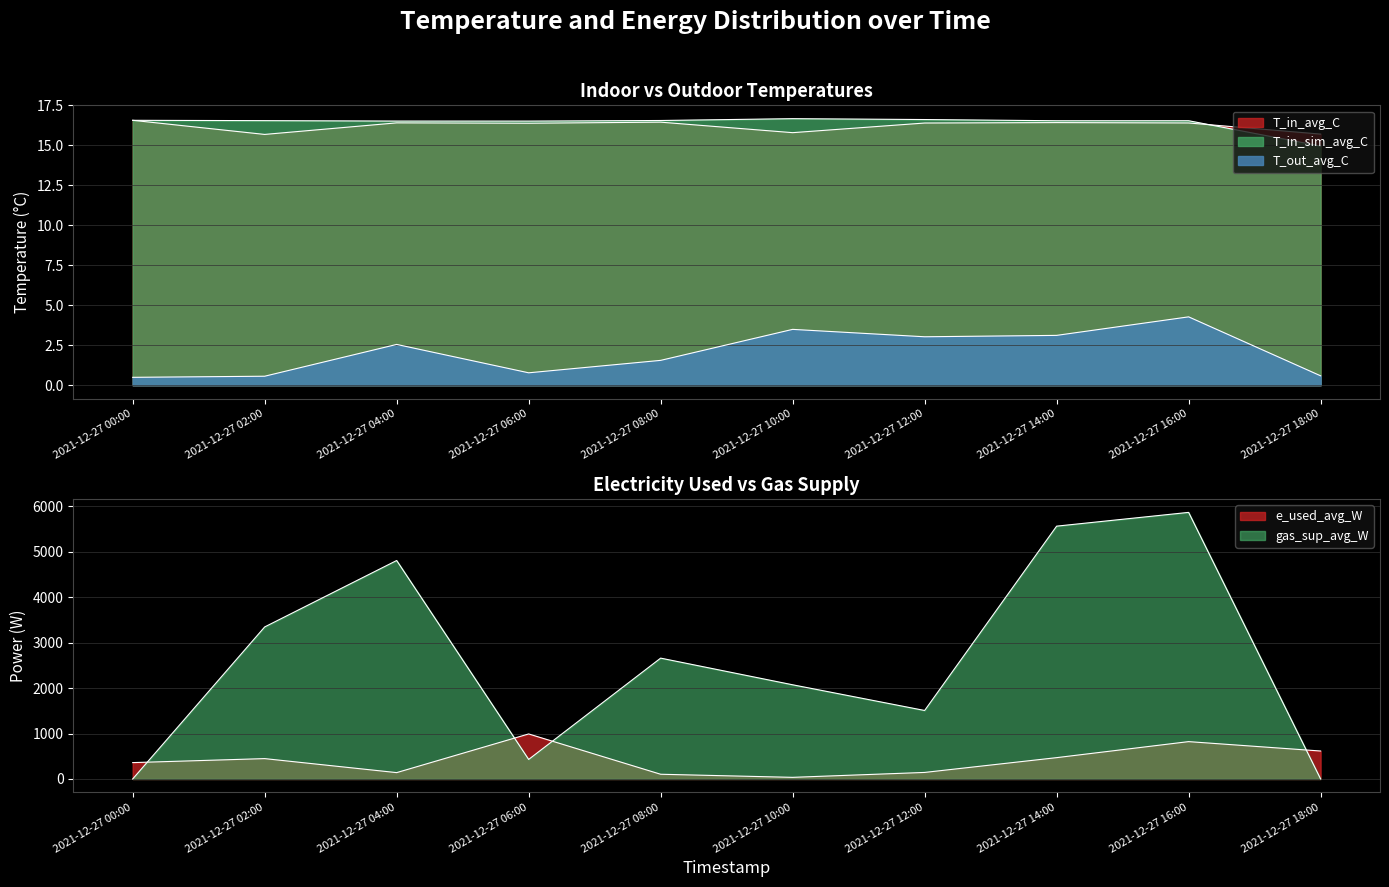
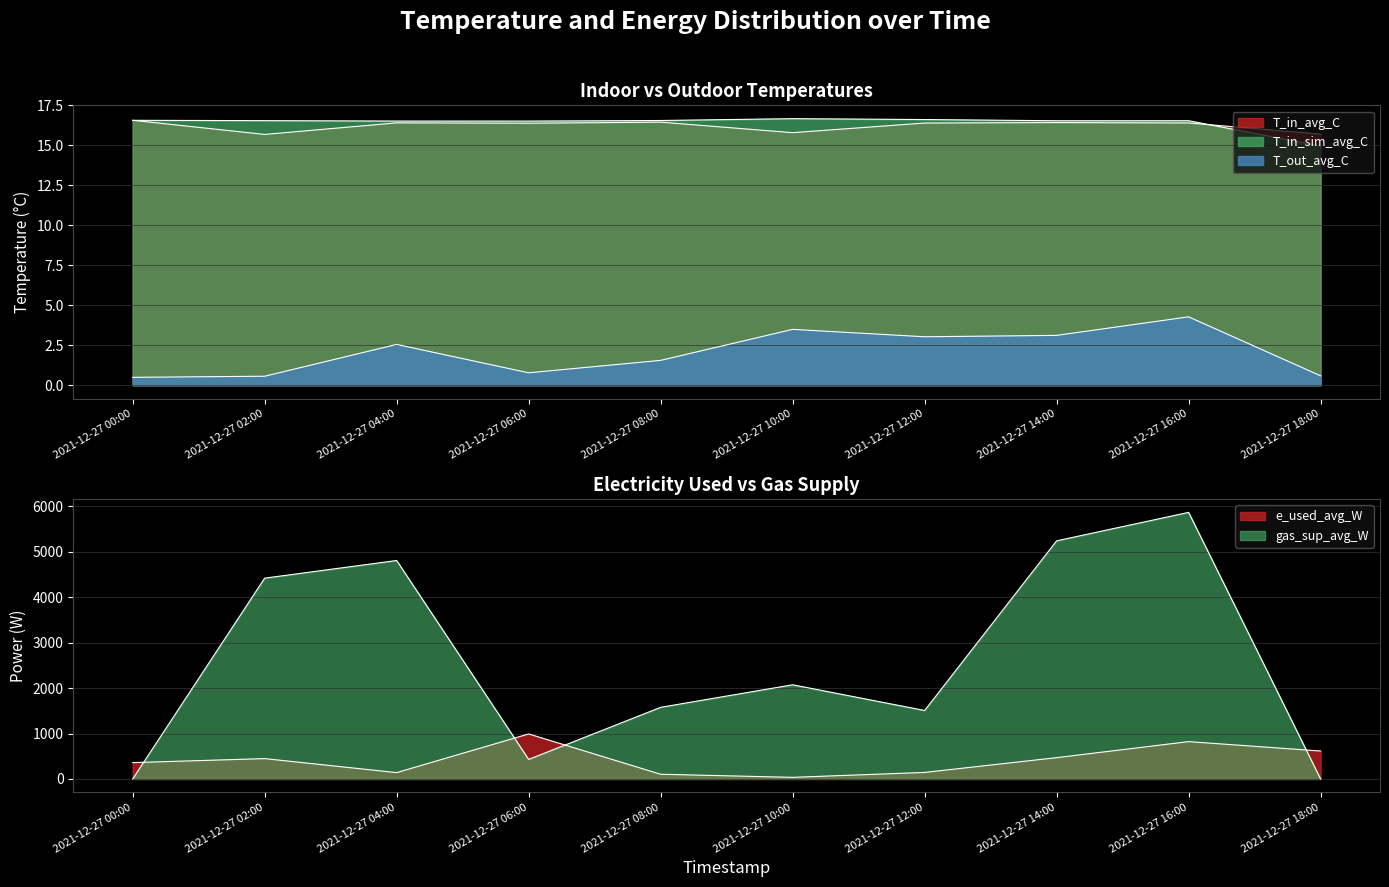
  {
    "Indoor vs Outdoor Temperatures": {
      "T_in_avg_C": {
        "2021-12-27 02:00": 15.7,
        "2021-12-27 10:00": 15.8,
        "2021-12-27 12:00": 16.4
      },
      "T_in_sim_avg_C": {
        "2021-12-27 02:00": 16.6,
        "2021-12-27 10:00": 16.7,
        "2021-12-27 12:00": 16.6
      },
      "T_out_avg_C": {
        "2021-12-27 00:00": 0.5,
        "2021-12-27 02:00": 0.6,
        "2021-12-27 04:00": 2.6,
        "2021-12-27 06:00": 0.8,
        "2021-12-27 08:00": 1.6,
        "2021-12-27 10:00": 3.5,
        "2021-12-27 12:00": 3.0,
        "2021-12-27 14:00": 3.1,
        "2021-12-27 16:00": 4.3,
        "2021-12-27 18:00": 0.6
      }
    },
    "Electricity Used vs Gas Supply": {
      "e_used_avg_W": {
        "2021-12-27 00:00": 400,
        "2021-12-27 02:00": 400,
        "2021-12-27 04:00": 100,
        "2021-12-27 06:00": 1000,
        "2021-12-27 08:00": 100,
        "2021-12-27 10:00": 0,
        "2021-12-27 12:00": 100,
        "2021-12-27 14:00": 500,
        "2021-12-27 16:00": 800,
        "2021-12-27 18:00": 600
      },
      "gas_sup_avg_W": {
        "2021-12-27 00:00": 0,
-       "2021-12-27 02:00": 3300,
+       "2021-12-27 02:00": 4400,
        "2021-12-27 04:00": 4800,
        "2021-12-27 06:00": 400,
-       "2021-12-27 08:00": 2700,
+       "2021-12-27 08:00": 1600,
        "2021-12-27 10:00": 2100,
        "2021-12-27 12:00": 1500,
-       "2021-12-27 14:00": 5600,
+       "2021-12-27 14:00": 5200,
        "2021-12-27 16:00": 5900,
        "2021-12-27 18:00": 0
      }
    }
  }
